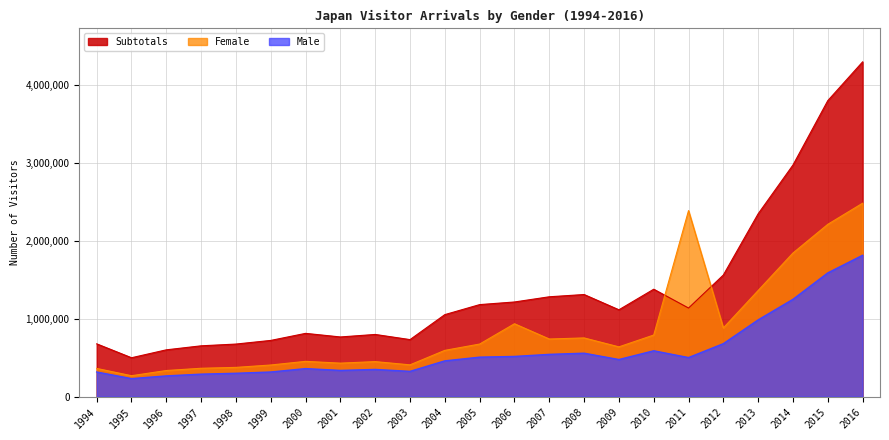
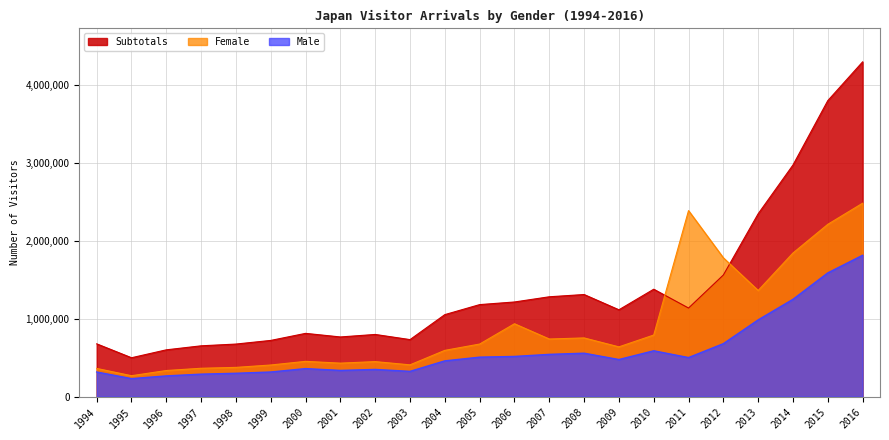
  {
    "Subtotals": {
      "1994": "700,000",
      "1995": "500,000",
      "1996": "600,000",
      "1997": "700,000",
      "1998": "700,000",
      "1999": "700,000",
      "2000": "800,000",
      "2001": "800,000",
      "2002": "800,000",
      "2003": "700,000",
      "2004": "1,100,000",
      "2005": "1,200,000",
      "2006": "1,200,000",
      "2007": "1,300,000",
      "2008": "1,300,000",
      "2009": "1,100,000",
      "2010": "1,400,000",
      "2011": "1,100,000",
      "2012": "1,600,000",
      "2013": "2,300,000",
      "2014": "3,000,000",
      "2015": "3,800,000",
      "2016": "4,300,000"
    },
    "Female": {
      "1994": "400,000",
      "1995": "300,000",
      "1996": "300,000",
      "1997": "400,000",
      "1998": "400,000",
      "1999": "400,000",
      "2000": "500,000",
      "2001": "400,000",
      "2002": "400,000",
      "2003": "400,000",
      "2004": "600,000",
      "2005": "700,000",
      "2006": "900,000",
      "2007": "700,000",
      "2008": "800,000",
      "2009": "600,000",
      "2010": "800,000",
      "2011": "2,400,000",
-     "2012": "900,000",
+     "2012": "1,800,000",
      "2013": "1,400,000",
      "2014": "1,800,000",
      "2015": "2,200,000",
      "2016": "2,500,000"
    },
    "Male": {
      "1994": "300,000",
      "1995": "200,000",
      "1996": "300,000",
      "1997": "300,000",
      "1998": "300,000",
      "1999": "300,000",
      "2000": "400,000",
      "2001": "300,000",
      "2002": "300,000",
      "2003": "300,000",
      "2004": "500,000",
      "2005": "500,000",
      "2006": "500,000",
      "2007": "500,000",
      "2008": "600,000",
      "2009": "500,000",
      "2010": "600,000",
      "2011": "500,000",
      "2012": "700,000",
      "2013": "1,000,000",
      "2014": "1,200,000",
      "2015": "1,600,000",
      "2016": "1,800,000"
    }
  }
